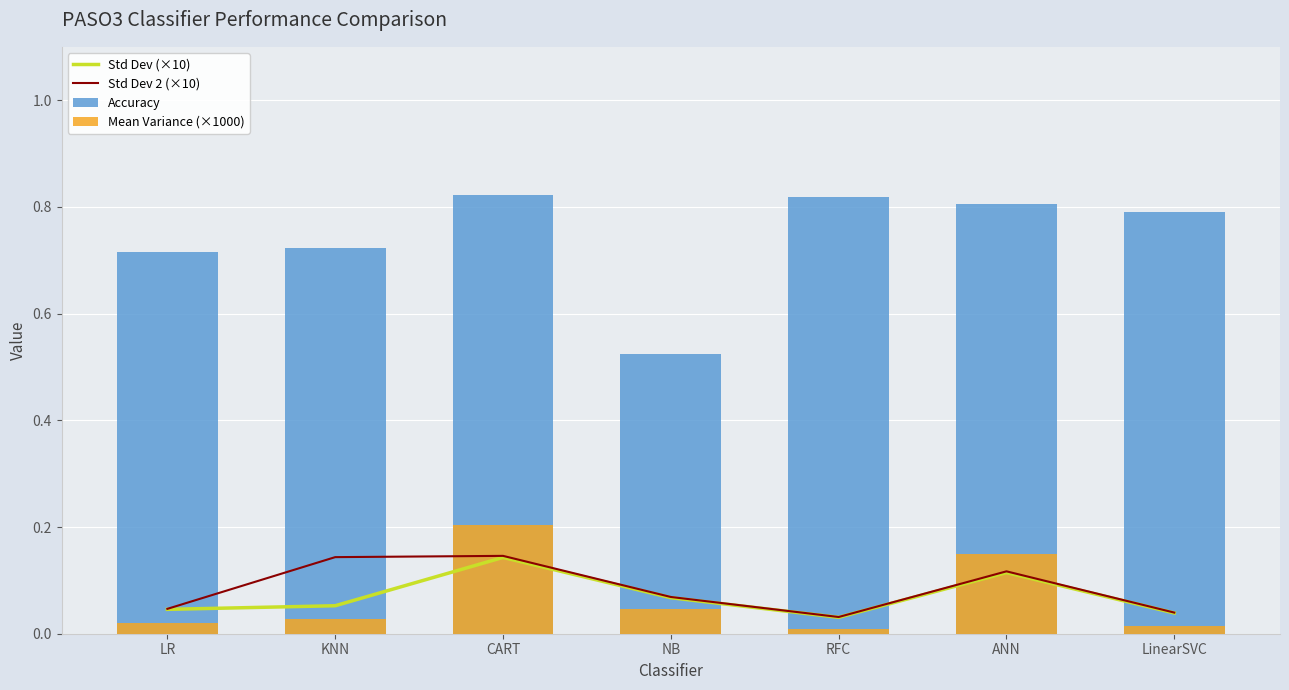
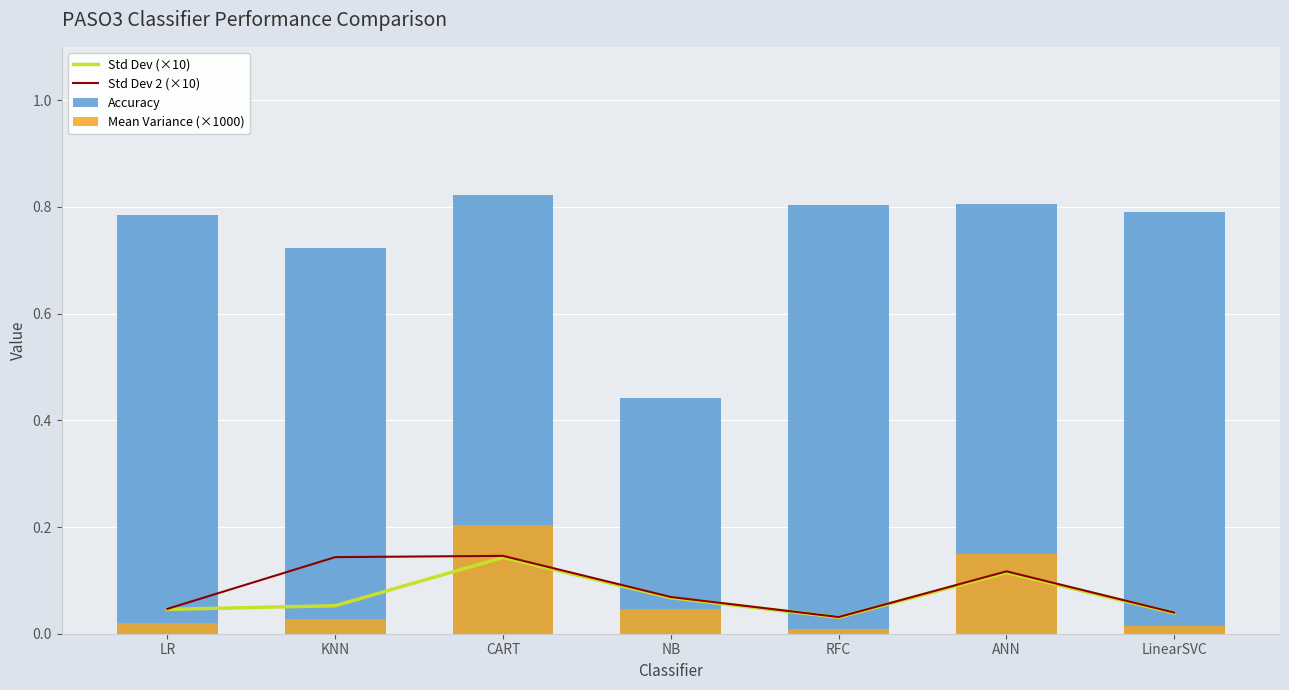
  {
    "Accuracy": {
-     "LR": 0.72,
+     "LR": 0.79,
      "KNN": 0.72,
      "CART": 0.82,
-     "NB": 0.52,
-     "RFC": 0.82,
+     "NB": 0.44,
+     "RFC": 0.80,
      "ANN": 0.81,
      "LinearSVC": 0.79
    },
    "Std Dev (×10)": {
      "KNN": 0.05
    },
    "Std Dev 2 (×10)": {
      "KNN": 0.14
    }
  }
